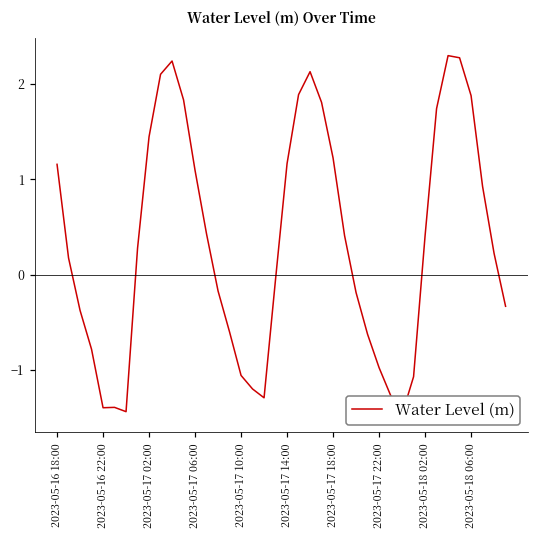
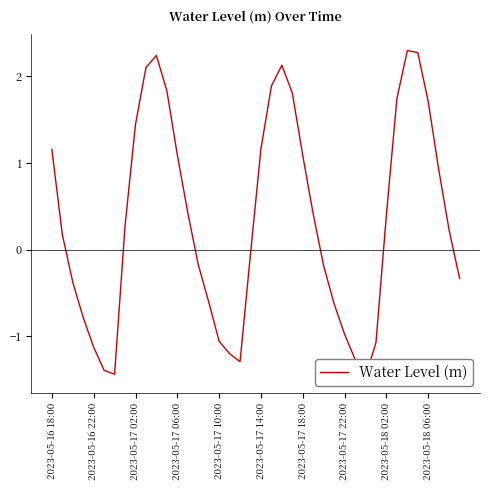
  {
    "2023-05-16 18:00": 1.2,
-   "2023-05-16 22:00": -1.4,
+   "2023-05-16 22:00": -1.1,
    "2023-05-17 02:00": 1.4,
    "2023-05-17 06:00": 1.1,
    "2023-05-17 10:00": -1.1,
    "2023-05-17 14:00": 1.2,
-   "2023-05-17 18:00": 1.2,
+   "2023-05-17 18:00": 1.1,
    "2023-05-17 22:00": -1.0,
    "2023-05-18 02:00": 0.4,
-   "2023-05-18 06:00": 1.9
+   "2023-05-18 06:00": 1.7
  }
